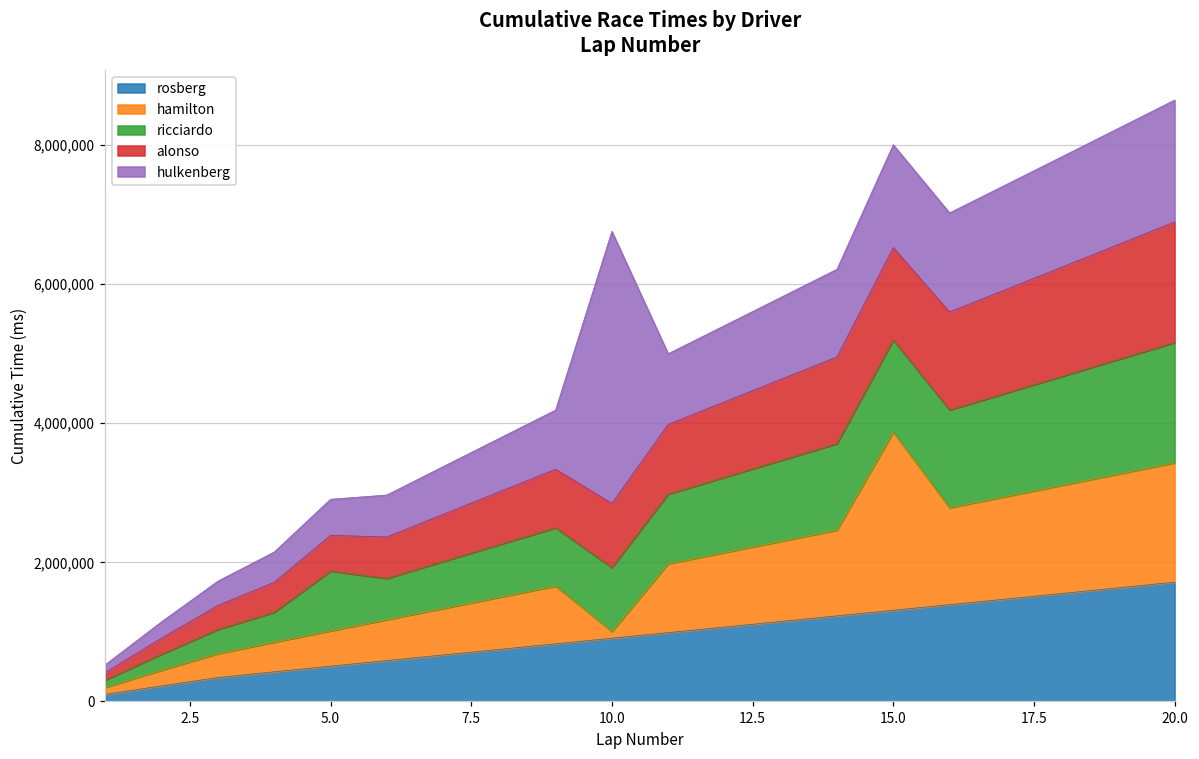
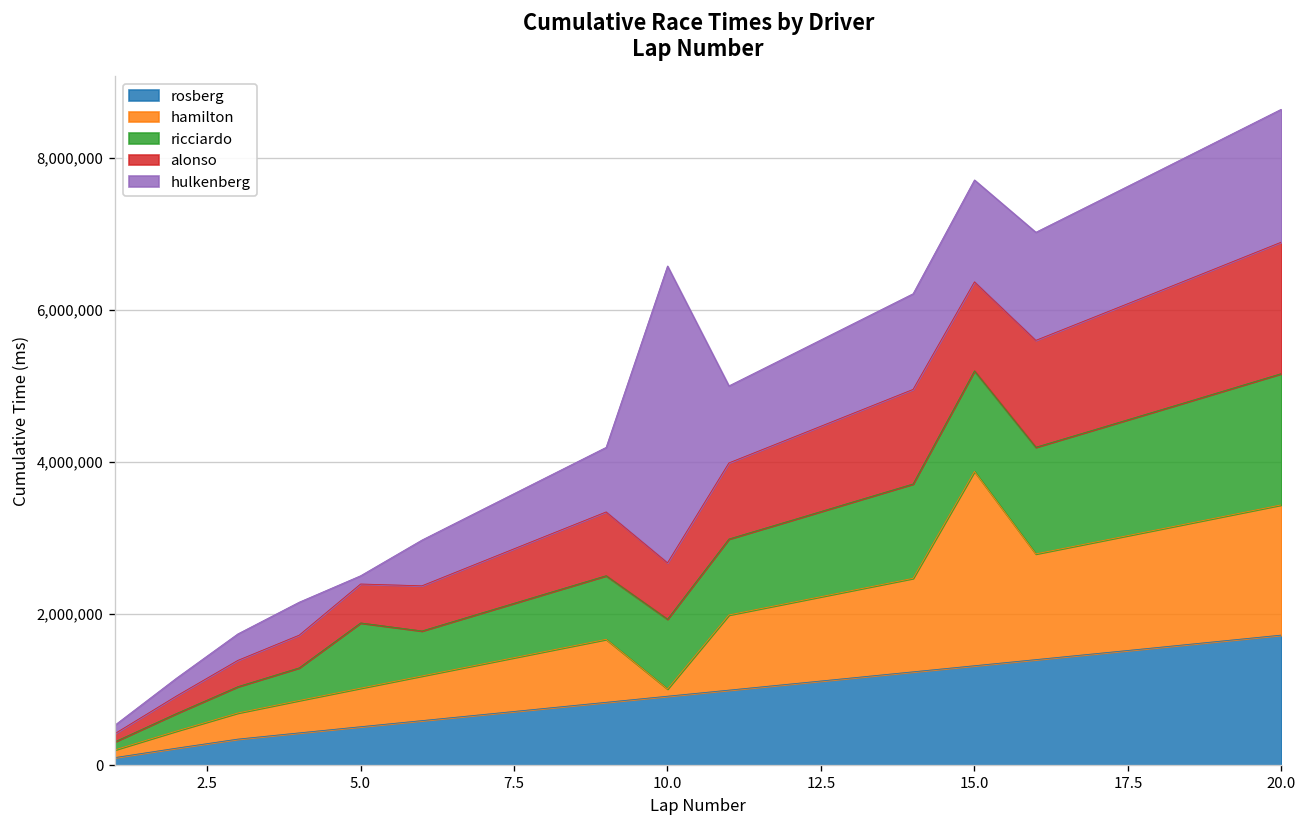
  {
    "rosberg": {
      "5.0": "500,000",
      "10.0": "900,000",
      "15.0": "1,300,000",
      "20.0": "1,700,000"
    },
    "hamilton": {
      "5.0": "500,000",
      "10.0": "100,000",
      "15.0": "2,600,000",
      "20.0": "1,700,000"
    },
    "ricciardo": {
      "5.0": "900,000",
      "10.0": "900,000",
      "15.0": "1,300,000",
      "20.0": "1,700,000"
    },
    "alonso": {
      "5.0": "500,000",
-     "10.0": "900,000",
-     "15.0": "1,300,000",
+     "10.0": "700,000",
+     "15.0": "1,200,000",
      "20.0": "1,700,000"
    },
    "hulkenberg": {
-     "5.0": "500,000",
+     "5.0": "100,000",
      "10.0": "3,900,000",
-     "15.0": "1,500,000",
+     "15.0": "1,300,000",
      "20.0": "1,800,000"
    }
  }
